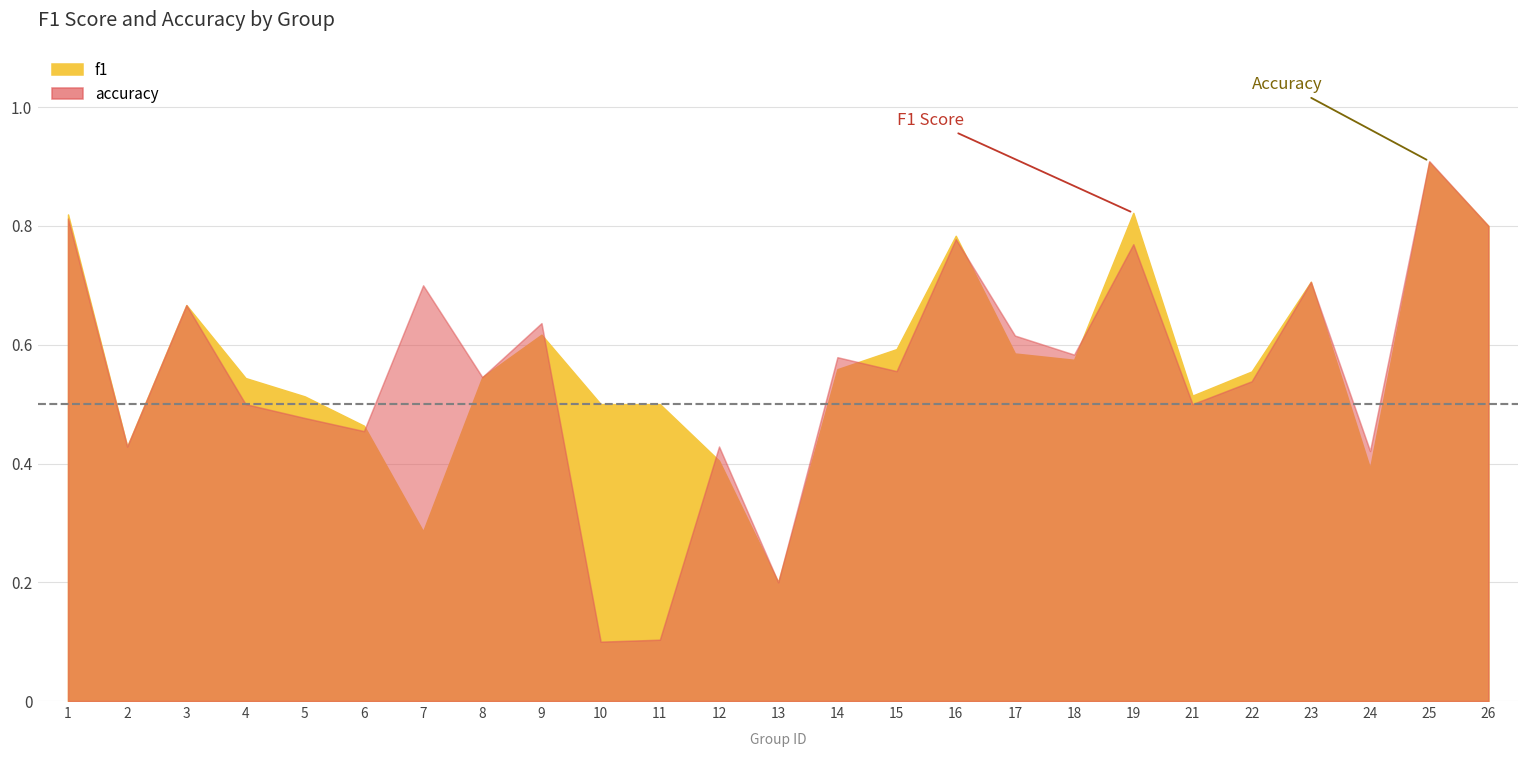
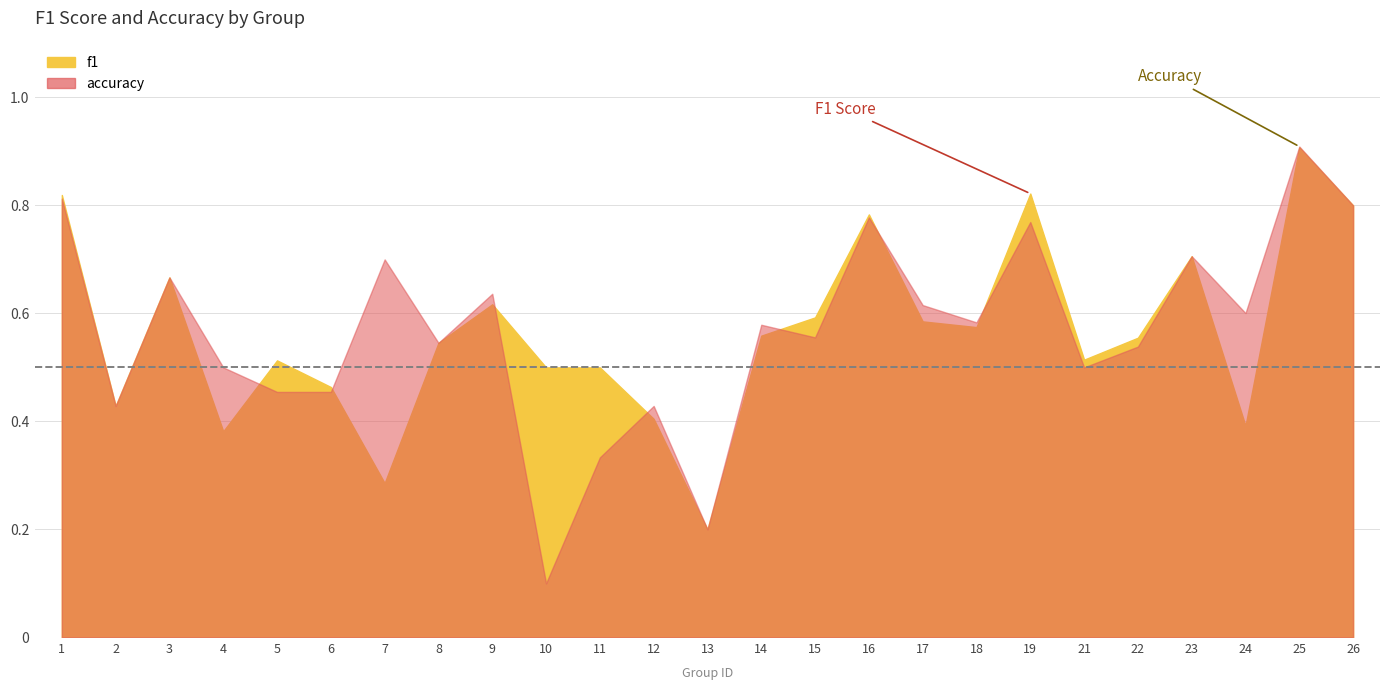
  {
    "f1": {
      "1": 0.82,
-     "4": 0.54,
+     "4": 0.38,
      "5": 0.51,
      "6": 0.46,
      "7": 0.29,
      "9": 0.62,
      "10": 0.50,
      "11": 0.50,
      "12": 0.40,
      "14": 0.56,
      "15": 0.59,
      "16": 0.78,
      "17": 0.59,
      "18": 0.57,
      "19": 0.82,
      "21": 0.51,
      "22": 0.55,
      "24": 0.39
    },
    "accuracy": {
      "1": 0.81,
      "4": 0.50,
-     "5": 0.48,
+     "5": 0.45,
      "6": 0.45,
      "7": 0.70,
      "9": 0.64,
      "10": 0.10,
-     "11": 0.10,
+     "11": 0.33,
      "12": 0.43,
      "14": 0.58,
      "15": 0.56,
      "16": 0.78,
      "17": 0.62,
      "18": 0.58,
      "19": 0.77,
      "21": 0.50,
      "22": 0.54,
-     "24": 0.42
+     "24": 0.60
    }
  }
